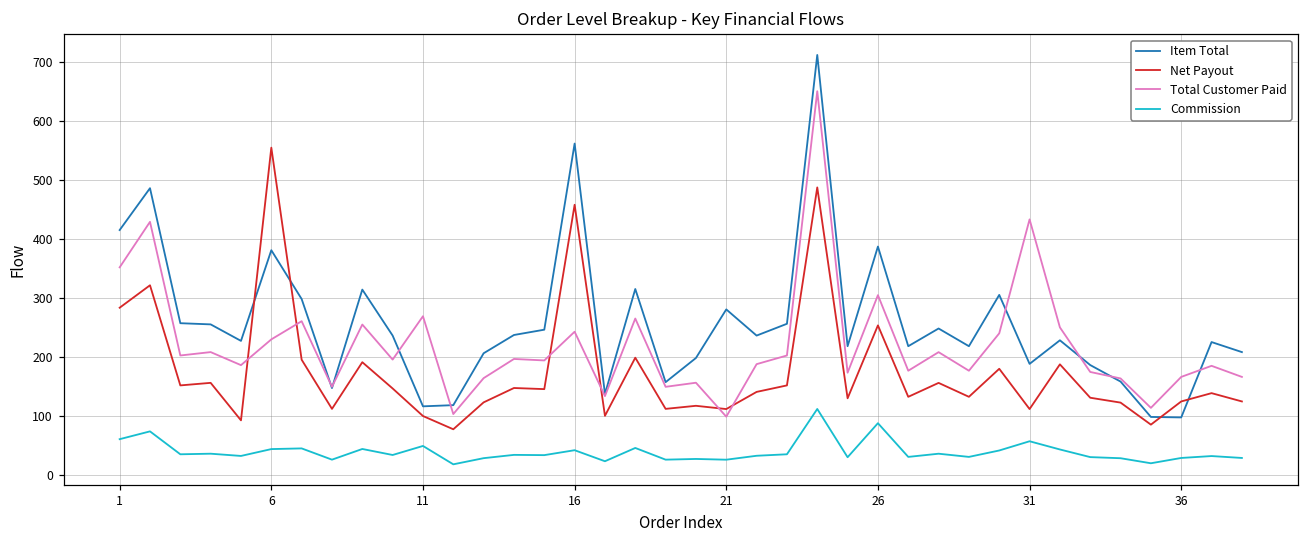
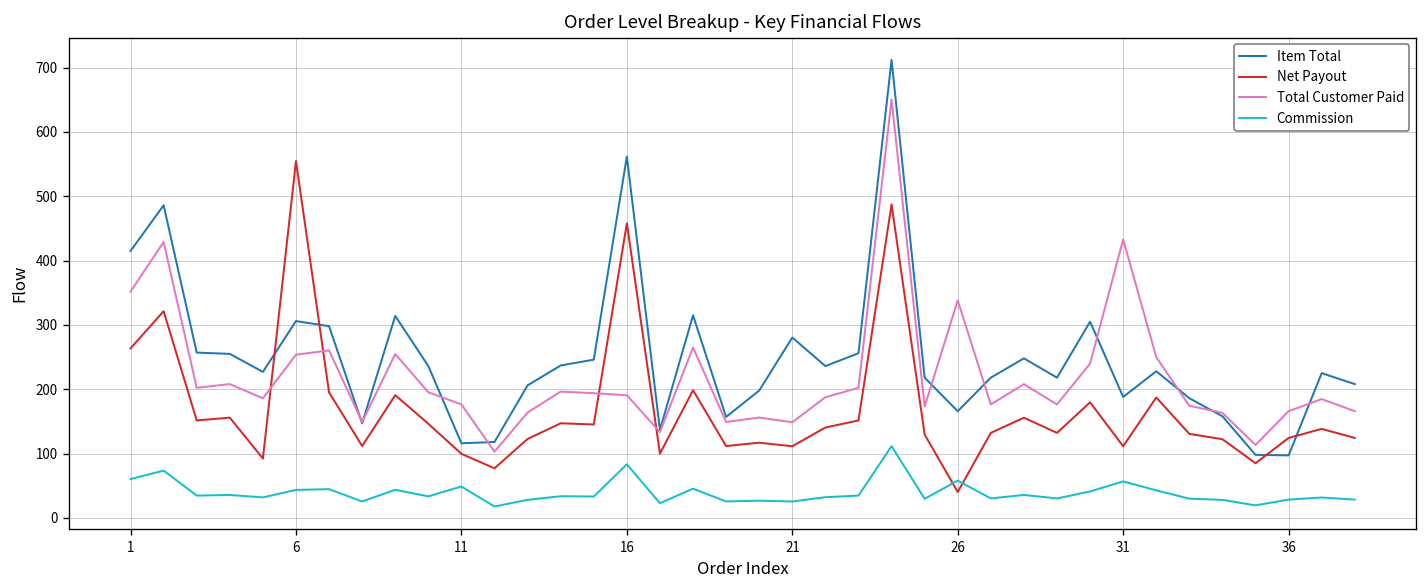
  {
    "Item Total": {
      "1": 420,
-     "6": 380,
+     "6": 310,
      "11": 120,
      "16": 560,
      "21": 280,
-     "26": 390,
+     "26": 170,
      "31": 190,
      "36": 100
    },
    "Net Payout": {
-     "1": 280,
+     "1": 260,
      "6": 550,
      "11": 100,
      "16": 460,
      "21": 110,
-     "26": 250,
+     "26": 40,
      "31": 110,
      "36": 120
    },
    "Total Customer Paid": {
      "1": 350,
-     "6": 230,
-     "11": 270,
-     "16": 240,
-     "21": 100,
-     "26": 300,
+     "6": 250,
+     "11": 180,
+     "16": 190,
+     "21": 150,
+     "26": 340,
      "31": 430,
      "36": 170
    },
    "Commission": {
      "1": 60,
      "6": 40,
      "11": 50,
-     "16": 40,
+     "16": 80,
      "21": 30,
-     "26": 90,
+     "26": 60,
      "31": 60,
      "36": 30
    }
  }
